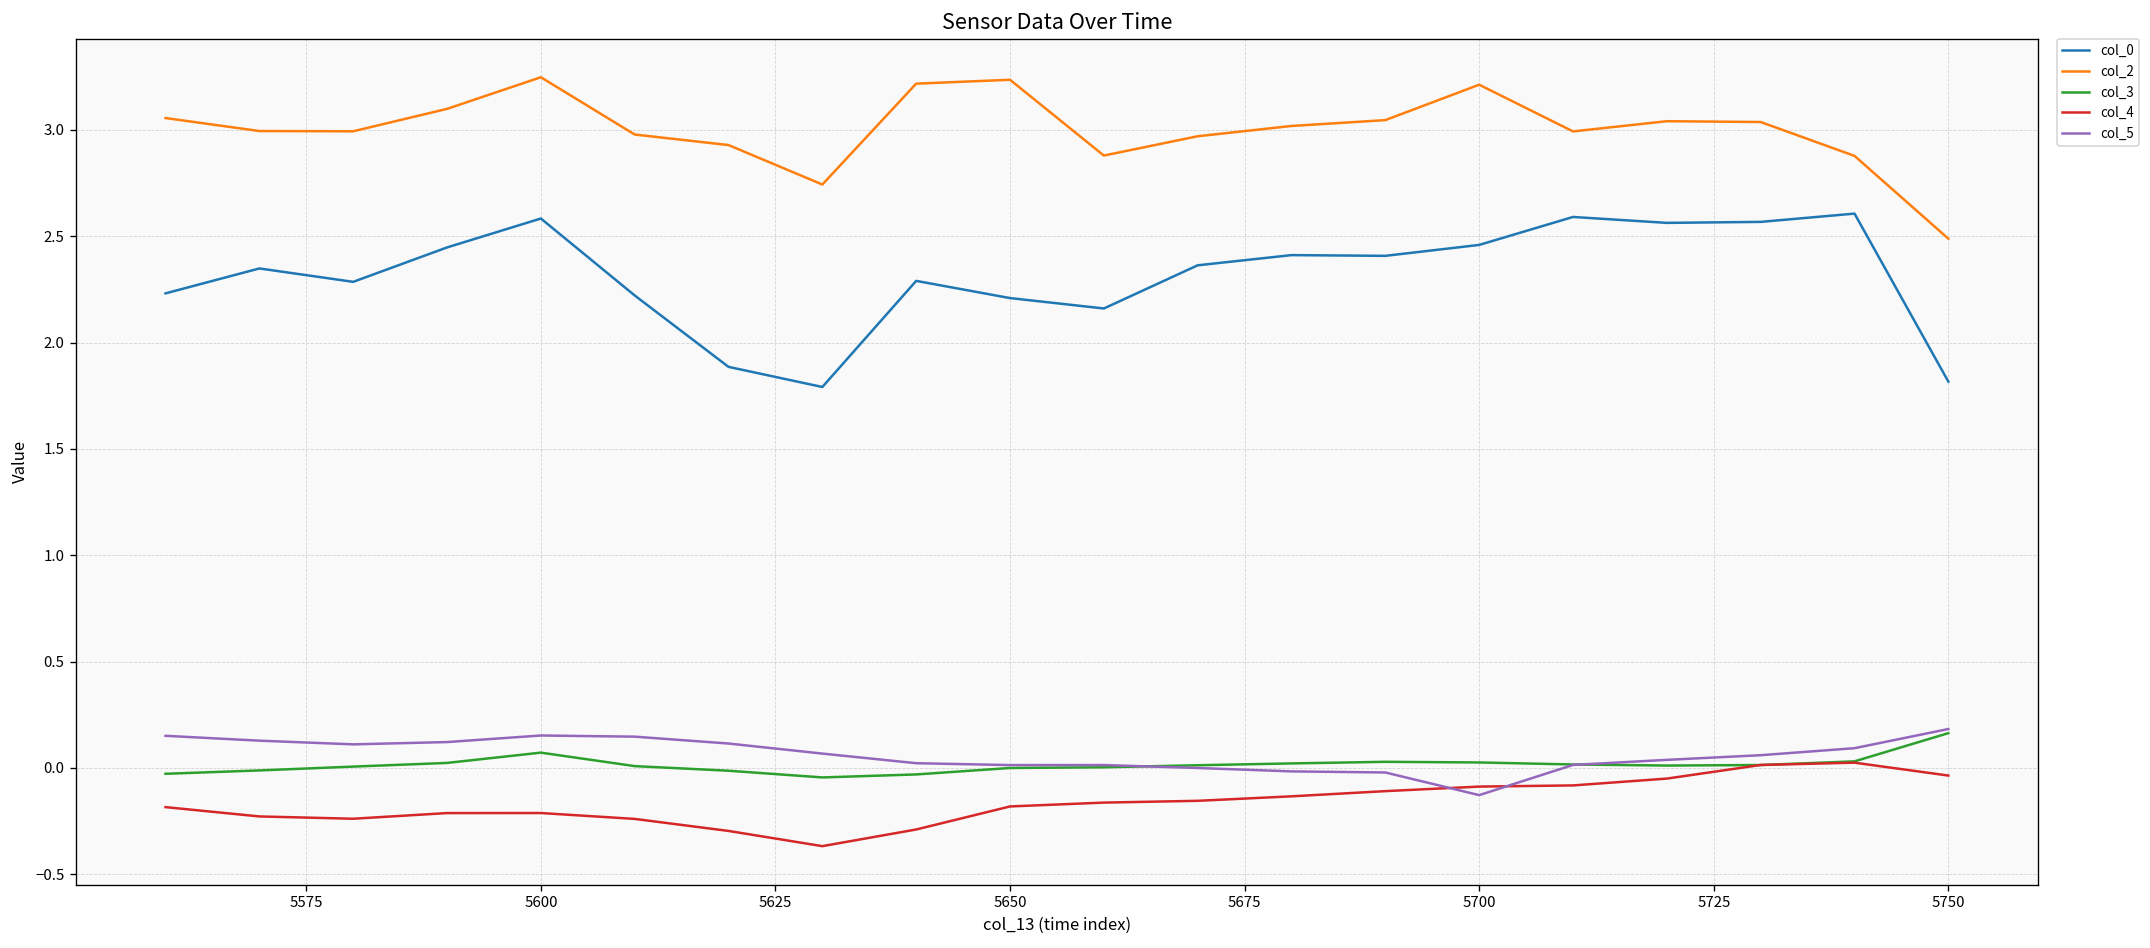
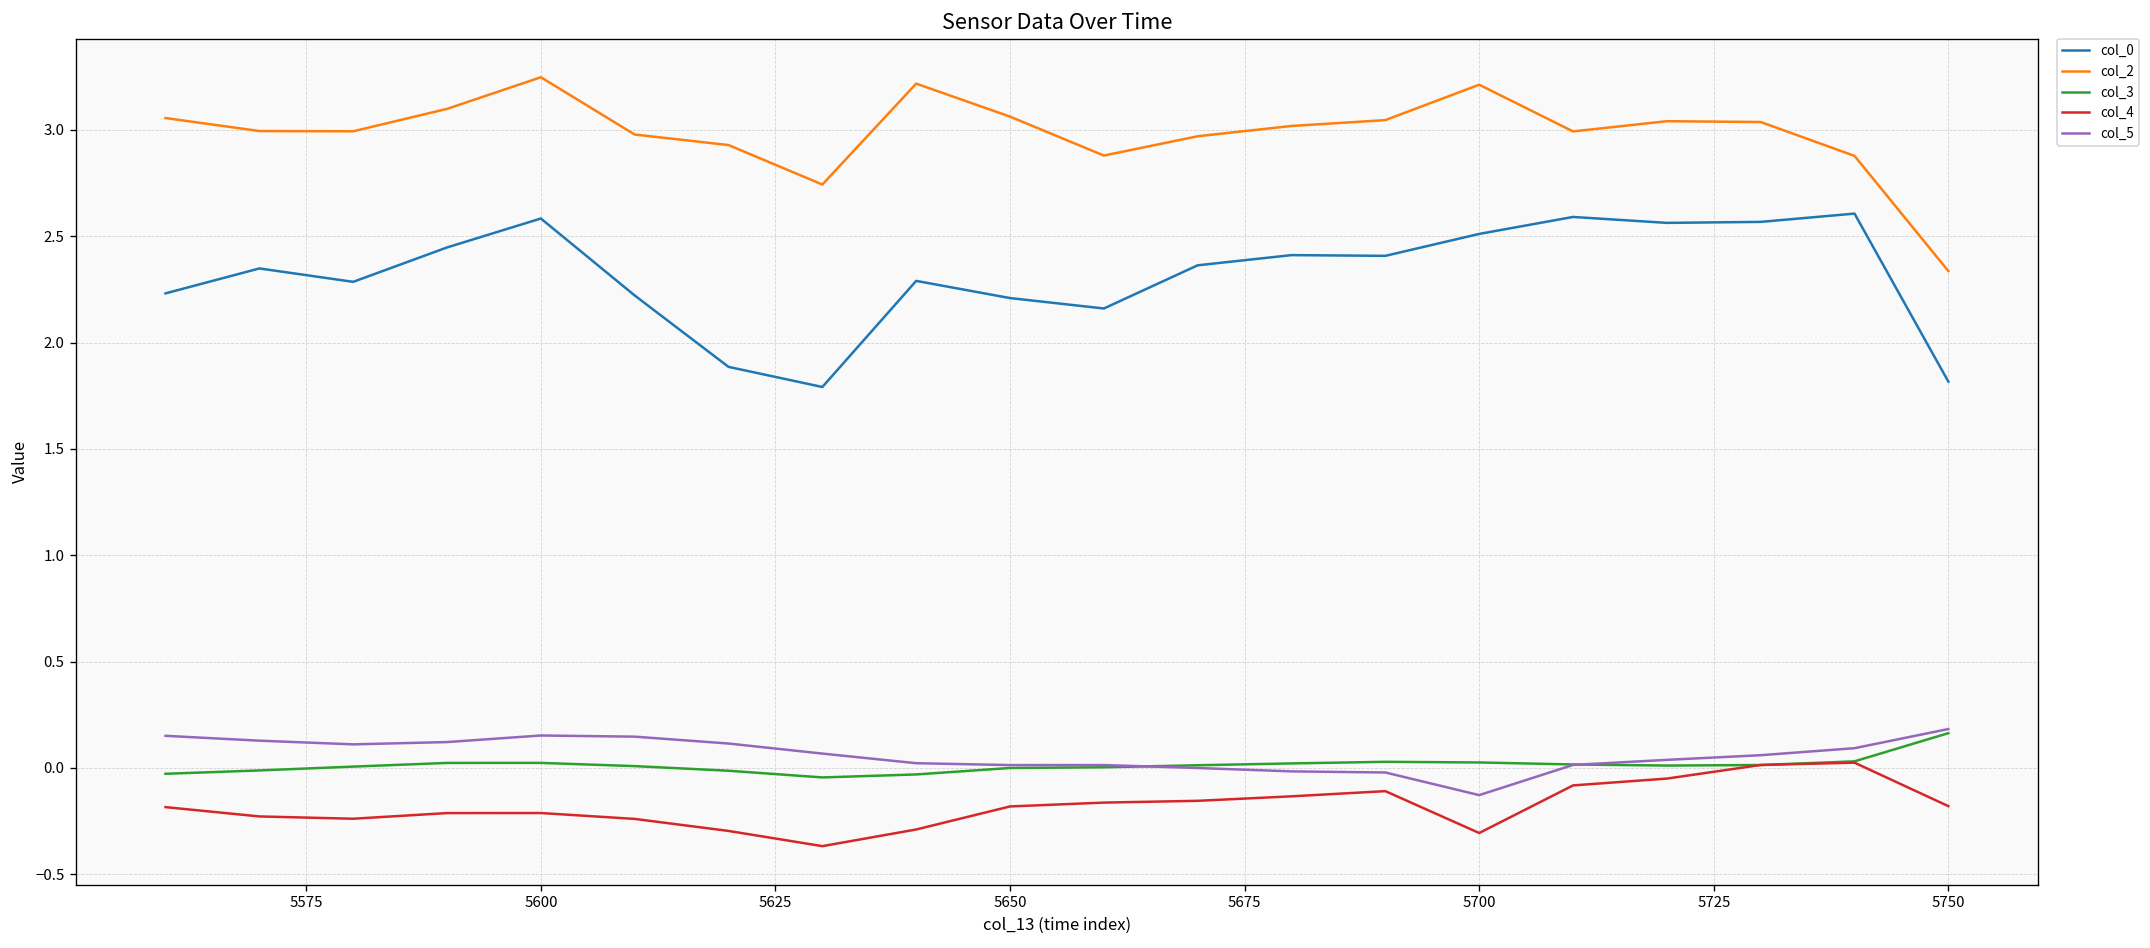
  {
    "col_0": {
      "5600": 2.58,
      "5650": 2.21,
-     "5700": 2.46,
+     "5700": 2.51,
      "5750": 1.82
    },
    "col_2": {
      "5600": 3.25,
-     "5650": 3.24,
+     "5650": 3.06,
      "5700": 3.21,
-     "5750": 2.49
+     "5750": 2.34
    },
    "col_3": {
-     "5600": 0.07,
+     "5600": 0.02,
      "5700": 0.03,
      "5750": 0.16
    },
    "col_4": {
      "5600": -0.21,
      "5650": -0.18,
-     "5700": -0.09,
-     "5750": -0.04
+     "5700": -0.31,
+     "5750": -0.18
    },
    "col_5": {
      "5600": 0.15,
      "5700": -0.13,
      "5750": 0.18
    }
  }
